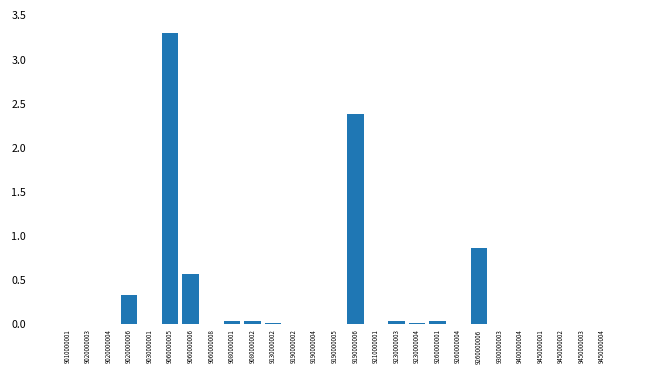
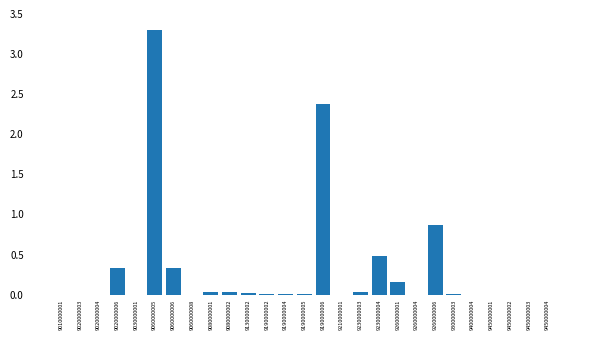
  {
    "9020000006": 0.3,
    "9060000005": 3.3,
-   "9060000006": 0.6,
+   "9060000006": 0.3,
    "9080000001": 0.0,
    "9080000002": 0.0,
    "9190000006": 2.4,
    "9230000003": 0.0,
-   "9230000004": 0.0,
-   "9260000001": 0.0,
+   "9230000004": 0.5,
+   "9260000001": 0.2,
    "9260000004": 0.0,
    "9260000006": 0.9
  }
